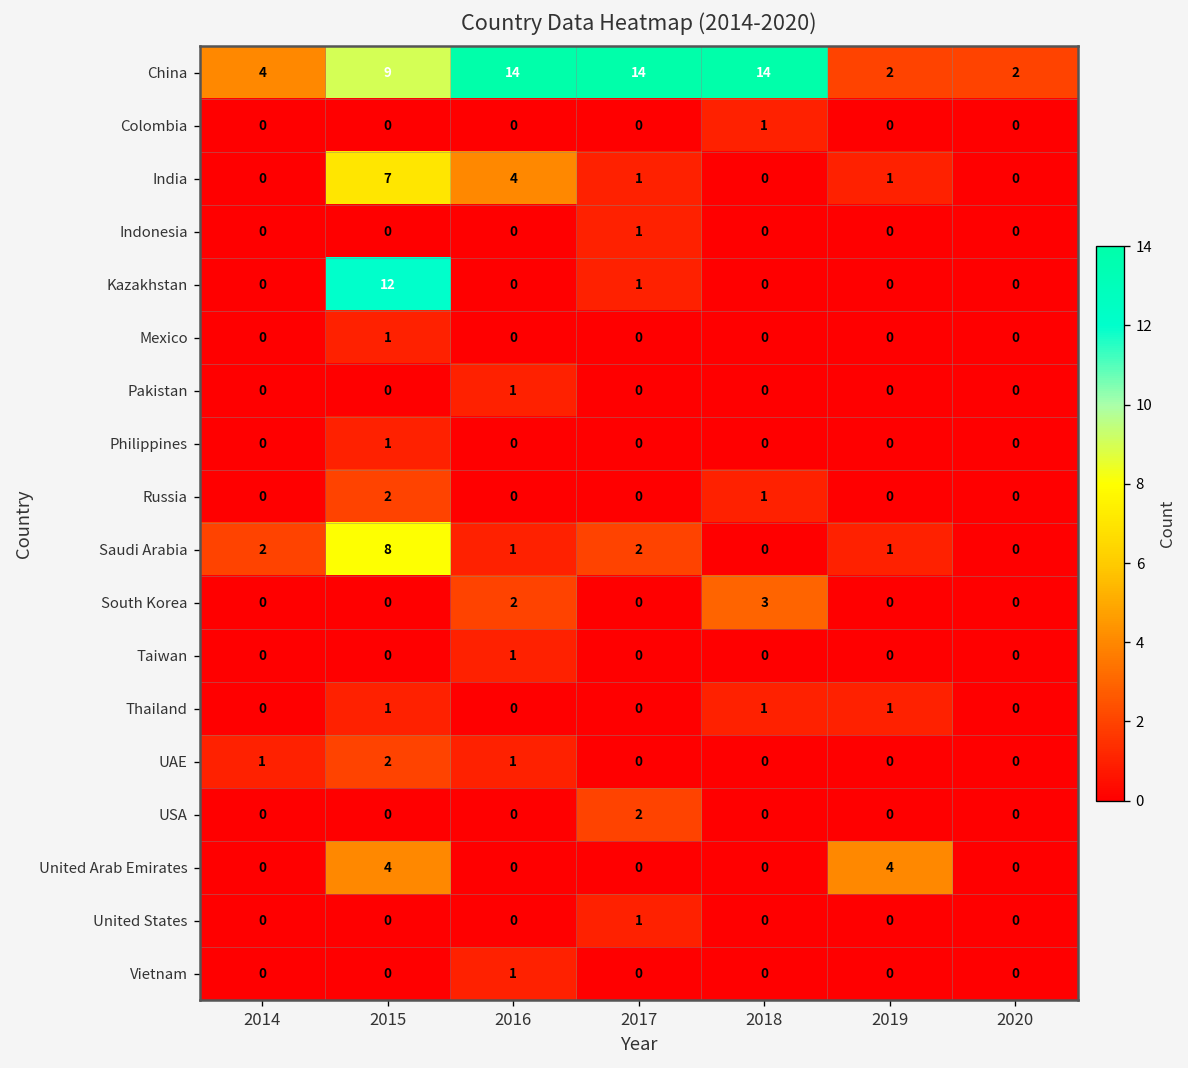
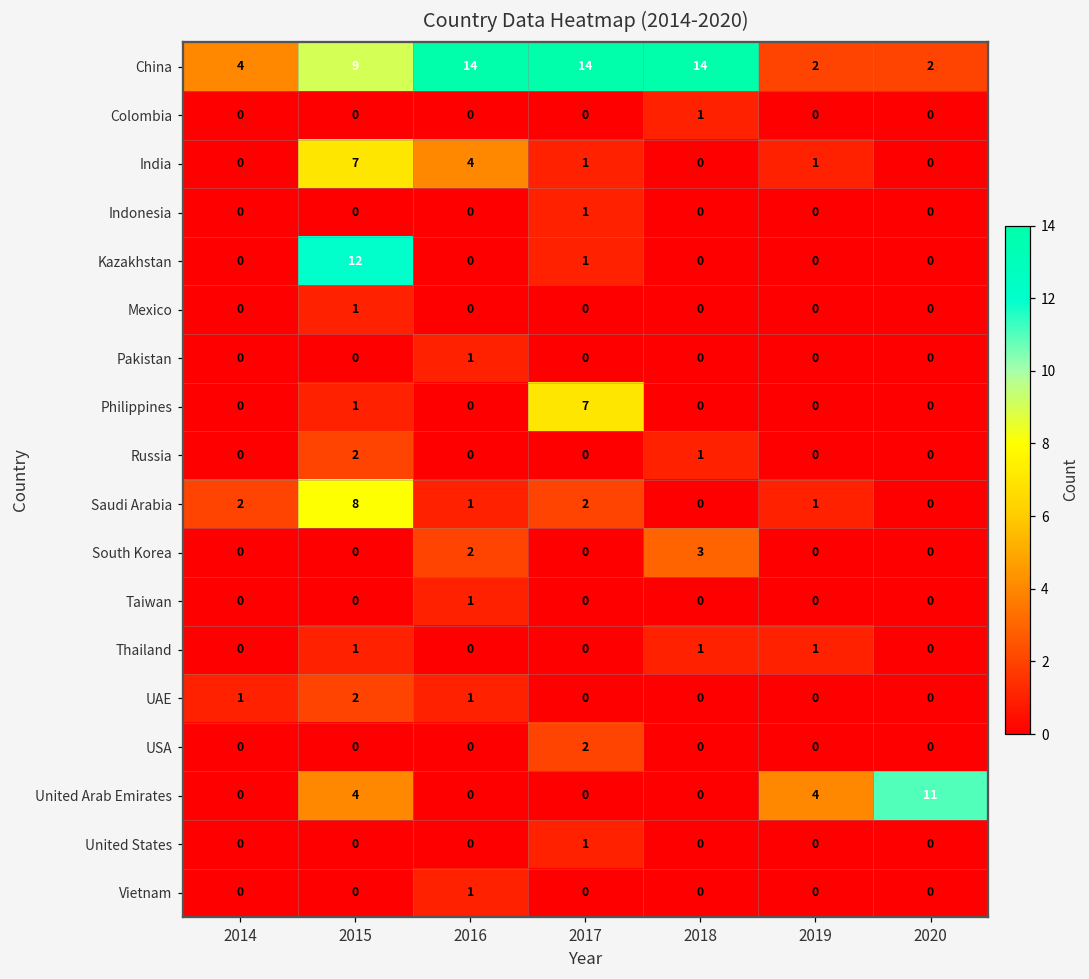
  {
    "China": {
      "2014": 4,
      "2015": 9,
      "2016": 14,
      "2017": 14,
      "2018": 14,
      "2019": 2,
      "2020": 2
    },
    "Colombia": {
      "2014": 0,
      "2015": 0,
      "2016": 0,
      "2017": 0,
      "2018": 1,
      "2019": 0,
      "2020": 0
    },
    "India": {
      "2014": 0,
      "2015": 7,
      "2016": 4,
      "2017": 1,
      "2018": 0,
      "2019": 1,
      "2020": 0
    },
    "Indonesia": {
      "2014": 0,
      "2015": 0,
      "2016": 0,
      "2017": 1,
      "2018": 0,
      "2019": 0,
      "2020": 0
    },
    "Kazakhstan": {
      "2014": 0,
      "2015": 12,
      "2016": 0,
      "2017": 1,
      "2018": 0,
      "2019": 0,
      "2020": 0
    },
    "Mexico": {
      "2014": 0,
      "2015": 1,
      "2016": 0,
      "2017": 0,
      "2018": 0,
      "2019": 0,
      "2020": 0
    },
    "Pakistan": {
      "2014": 0,
      "2015": 0,
      "2016": 1,
      "2017": 0,
      "2018": 0,
      "2019": 0,
      "2020": 0
    },
    "Philippines": {
      "2014": 0,
      "2015": 1,
      "2016": 0,
-     "2017": 0,
+     "2017": 7,
      "2018": 0,
      "2019": 0,
      "2020": 0
    },
    "Russia": {
      "2014": 0,
      "2015": 2,
      "2016": 0,
      "2017": 0,
      "2018": 1,
      "2019": 0,
      "2020": 0
    },
    "Saudi Arabia": {
      "2014": 2,
      "2015": 8,
      "2016": 1,
      "2017": 2,
      "2018": 0,
      "2019": 1,
      "2020": 0
    },
    "South Korea": {
      "2014": 0,
      "2015": 0,
      "2016": 2,
      "2017": 0,
      "2018": 3,
      "2019": 0,
      "2020": 0
    },
    "Taiwan": {
      "2014": 0,
      "2015": 0,
      "2016": 1,
      "2017": 0,
      "2018": 0,
      "2019": 0,
      "2020": 0
    },
    "Thailand": {
      "2014": 0,
      "2015": 1,
      "2016": 0,
      "2017": 0,
      "2018": 1,
      "2019": 1,
      "2020": 0
    },
    "UAE": {
      "2014": 1,
      "2015": 2,
      "2016": 1,
      "2017": 0,
      "2018": 0,
      "2019": 0,
      "2020": 0
    },
    "USA": {
      "2014": 0,
      "2015": 0,
      "2016": 0,
      "2017": 2,
      "2018": 0,
      "2019": 0,
      "2020": 0
    },
    "United Arab Emirates": {
      "2014": 0,
      "2015": 4,
      "2016": 0,
      "2017": 0,
      "2018": 0,
      "2019": 4,
-     "2020": 0
+     "2020": 11
    },
    "United States": {
      "2014": 0,
      "2015": 0,
      "2016": 0,
      "2017": 1,
      "2018": 0,
      "2019": 0,
      "2020": 0
    },
    "Vietnam": {
      "2014": 0,
      "2015": 0,
      "2016": 1,
      "2017": 0,
      "2018": 0,
      "2019": 0,
      "2020": 0
    }
  }
